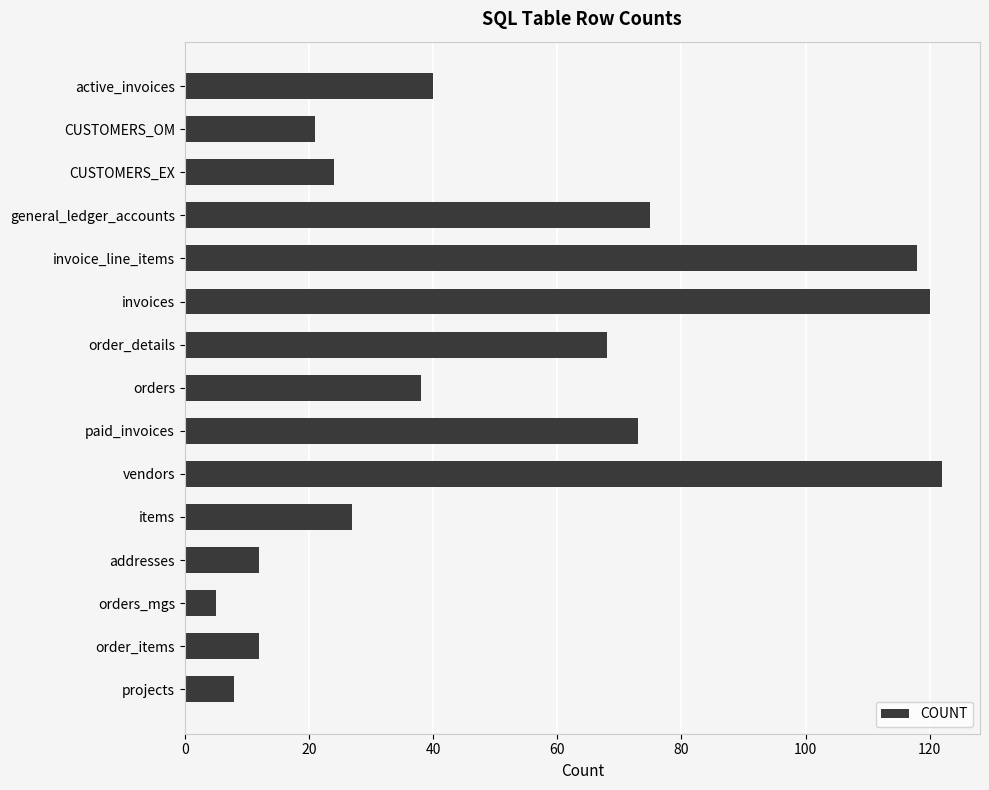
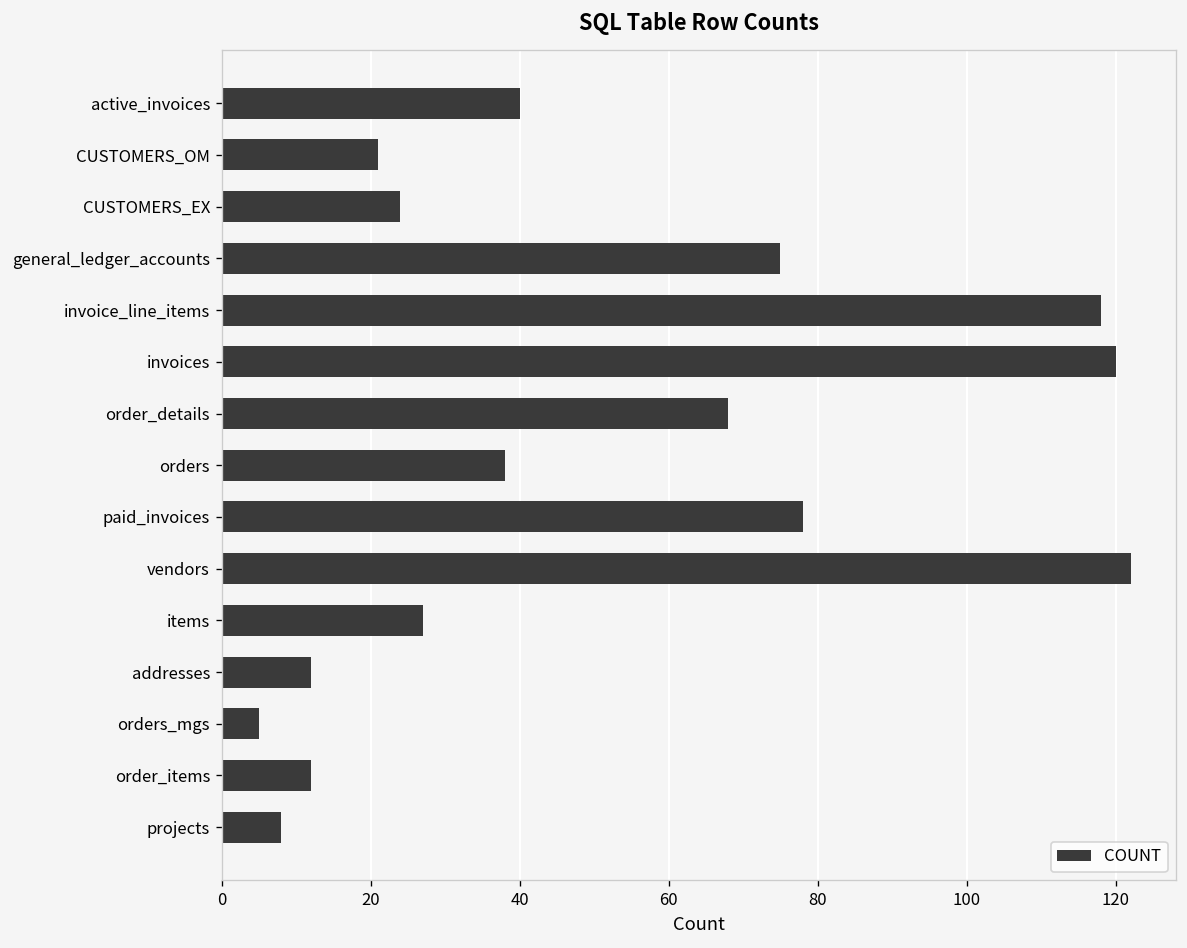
  {
    "active_invoices": 40,
    "CUSTOMERS_OM": 21,
    "CUSTOMERS_EX": 24,
    "general_ledger_accounts": 75,
    "invoice_line_items": 118,
    "invoices": 120,
    "order_details": 68,
    "orders": 38,
-   "paid_invoices": 73,
+   "paid_invoices": 78,
    "vendors": 122,
    "items": 27,
    "addresses": 12,
    "orders_mgs": 5,
    "order_items": 12,
    "projects": 8
  }
